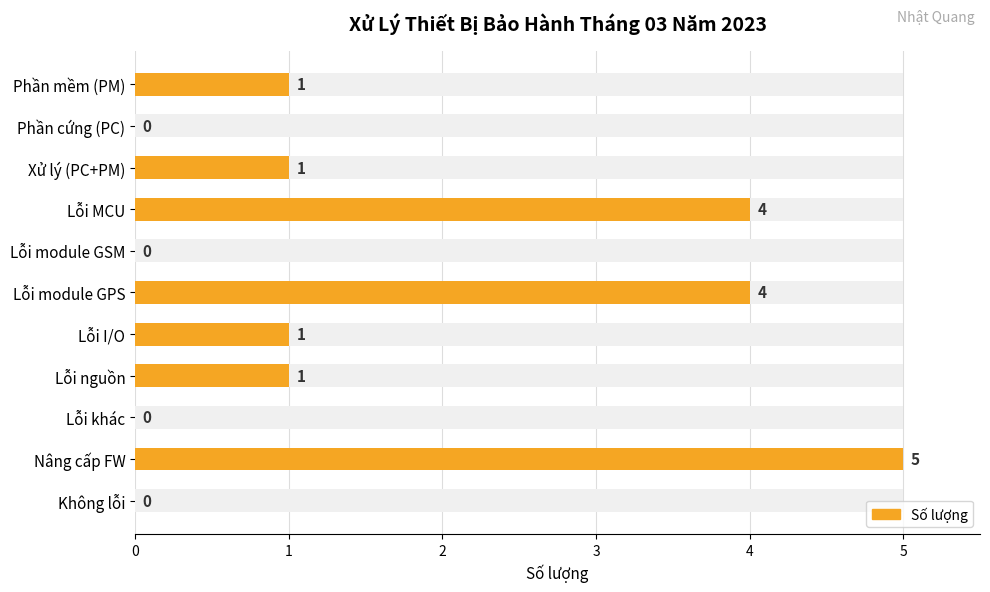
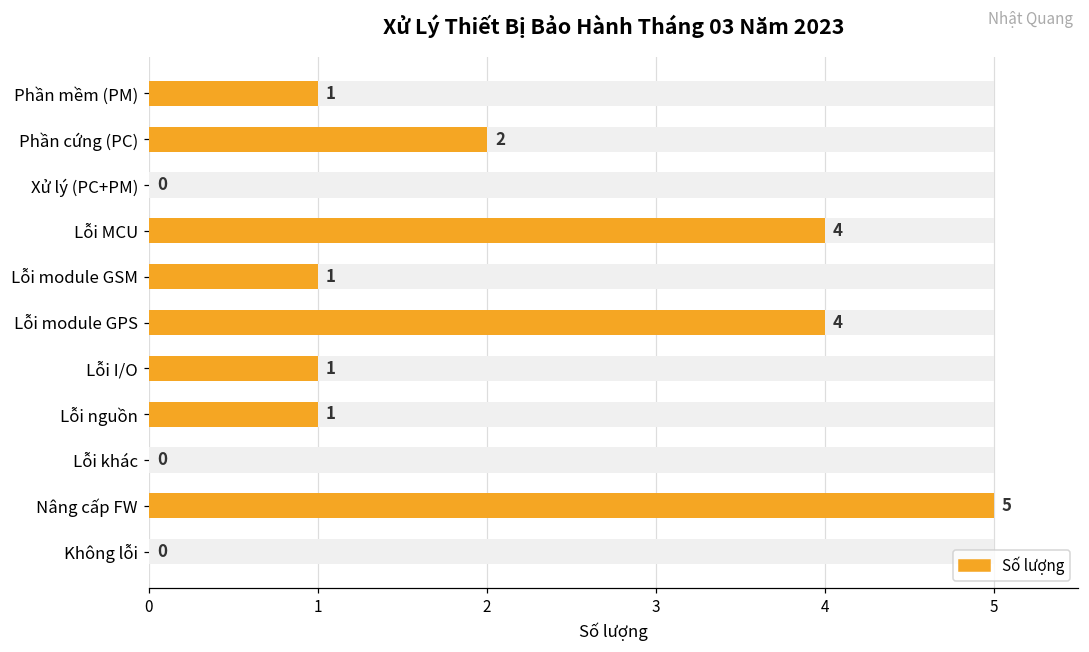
  {
    "Số lượng": {
-     "Phần cứng (PC)": 0,
-     "Xử lý (PC+PM)": 1,
-     "Lỗi module GSM": 0,
+     "Phần cứng (PC)": 2,
+     "Xử lý (PC+PM)": 0,
+     "Lỗi module GSM": 1,
      "Lỗi khác": 0,
      "Nâng cấp FW": 5,
      "Không lỗi": 0
    }
  }
